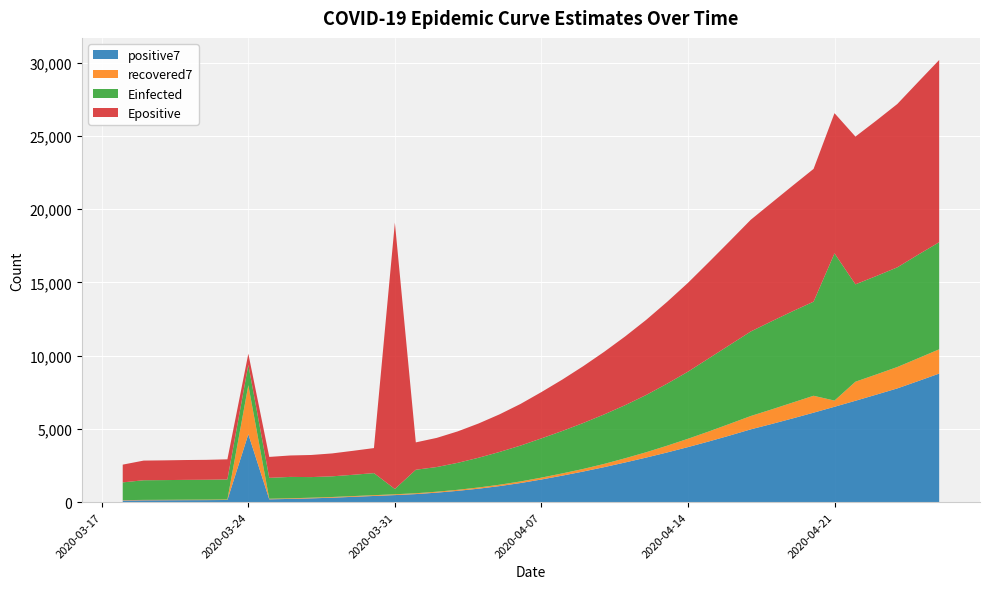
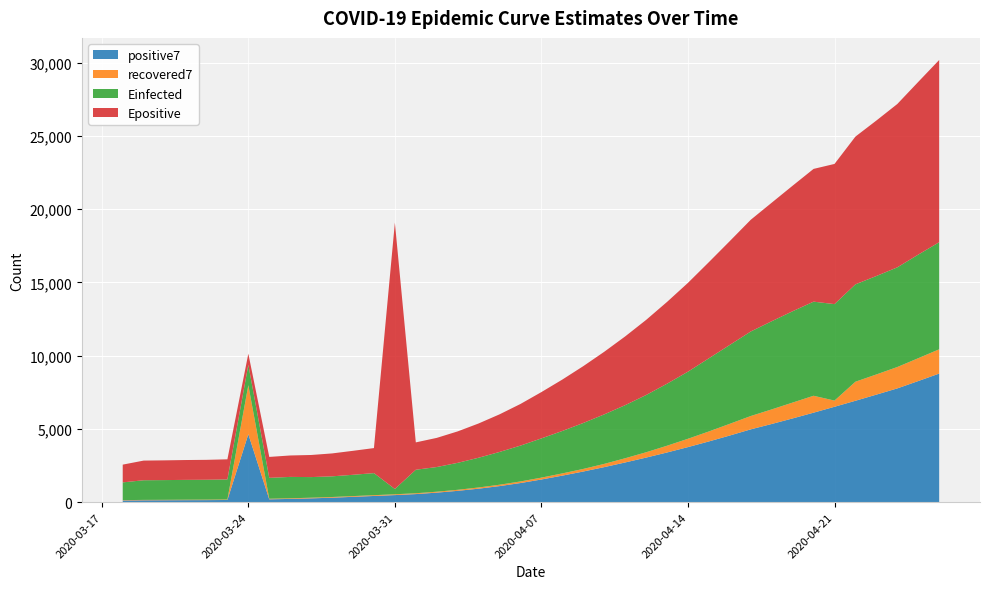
  {
    "positive7": {
      "2020-03-24": "4,600",
      "2020-04-14": "3,800",
      "2020-04-21": "6,500"
    },
    "recovered7": {
      "2020-03-24": "3,300",
      "2020-04-14": "600",
      "2020-04-21": "400"
    },
    "Einfected": {
      "2020-03-24": "1,400",
      "2020-03-31": "400",
      "2020-04-07": "2,700",
      "2020-04-14": "4,600",
-     "2020-04-21": "10,100"
+     "2020-04-21": "6,600"
    },
    "Epositive": {
      "2020-03-24": "800",
      "2020-03-31": "18,200",
      "2020-04-07": "3,200",
      "2020-04-14": "6,100",
      "2020-04-21": "9,600"
    }
  }
